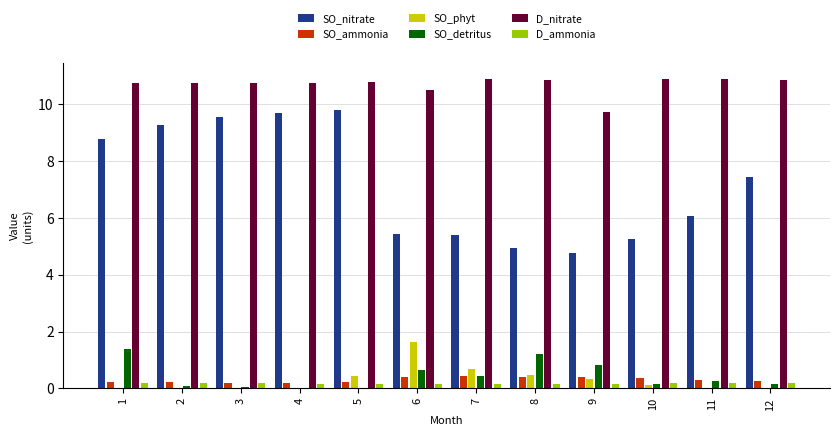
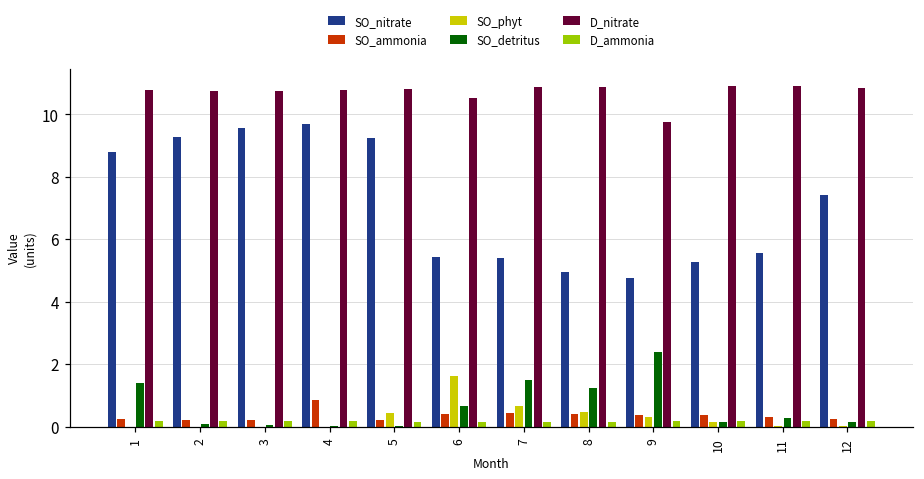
  {
    "SO_nitrate": {
      "1": 8.8,
      "2": 9.3,
      "3": 9.6,
      "4": 9.7,
-     "5": 9.8,
+     "5": 9.2,
      "6": 5.4,
      "7": 5.4,
      "8": 4.9,
      "9": 4.8,
      "10": 5.3,
-     "11": 6.1,
+     "11": 5.6,
      "12": 7.4
    },
    "SO_ammonia": {
      "1": 0.2,
      "2": 0.2,
      "3": 0.2,
-     "4": 0.2,
+     "4": 0.8,
      "5": 0.2,
      "6": 0.4,
      "7": 0.4,
      "8": 0.4,
      "9": 0.4,
      "10": 0.4,
      "11": 0.3,
      "12": 0.3
    },
    "SO_detritus": {
      "1": 1.4,
      "6": 0.7,
-     "7": 0.4,
+     "7": 1.5,
      "8": 1.2,
-     "9": 0.8,
+     "9": 2.4,
      "10": 0.1,
      "11": 0.3,
      "12": 0.2
    },
    "D_nitrate": {
      "1": 10.8,
      "2": 10.7,
      "3": 10.7,
      "4": 10.8,
      "5": 10.8,
      "6": 10.5,
      "7": 10.9,
      "8": 10.9,
      "9": 9.8,
      "10": 10.9,
      "11": 10.9,
      "12": 10.8
    }
  }
